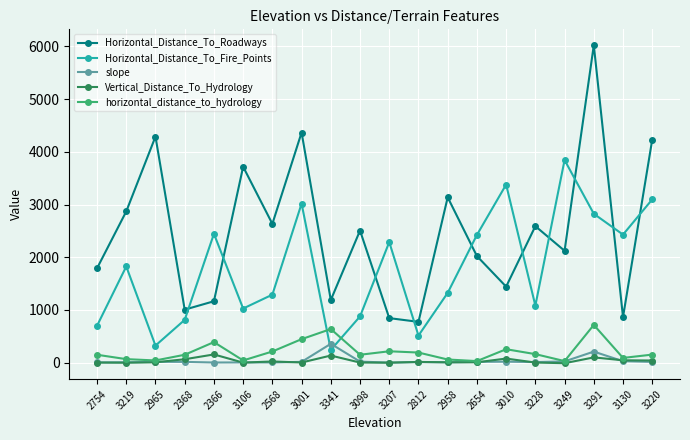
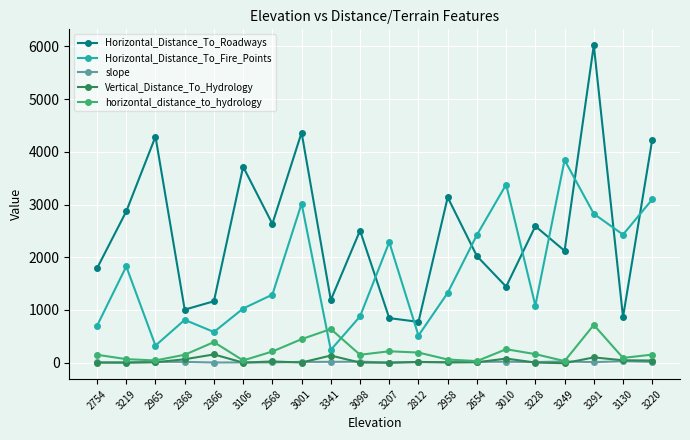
  {
    "Horizontal_Distance_To_Roadways": {
      "2754": 1800,
      "3219": 2900,
      "2965": 4300,
      "2368": 1000,
      "2366": 1200,
      "3106": 3700,
      "2568": 2600,
      "3001": 4400,
      "3341": 1200,
      "3098": 2500,
      "3207": 800,
      "2812": 800,
      "2958": 3100,
      "2654": 2000,
      "3010": 1400,
      "3228": 2600,
      "3249": 2100,
      "3291": 6000,
      "3130": 900,
      "3220": 4200
    },
    "Horizontal_Distance_To_Fire_Points": {
      "2754": 700,
      "3219": 1800,
      "2965": 300,
      "2368": 800,
-     "2366": 2400,
+     "2366": 600,
      "3106": 1000,
      "2568": 1300,
      "3001": 3000,
      "3341": 200,
      "3098": 900,
      "3207": 2300,
      "2812": 500,
      "2958": 1300,
      "2654": 2400,
      "3010": 3400,
      "3228": 1100,
      "3249": 3800,
      "3291": 2800,
      "3130": 2400,
      "3220": 3100
    },
    "slope": {
      "2368": 0,
      "2366": 0,
-     "3341": 400,
+     "3341": 0,
      "3010": 0,
-     "3291": 200
+     "3291": 0
    }
  }
